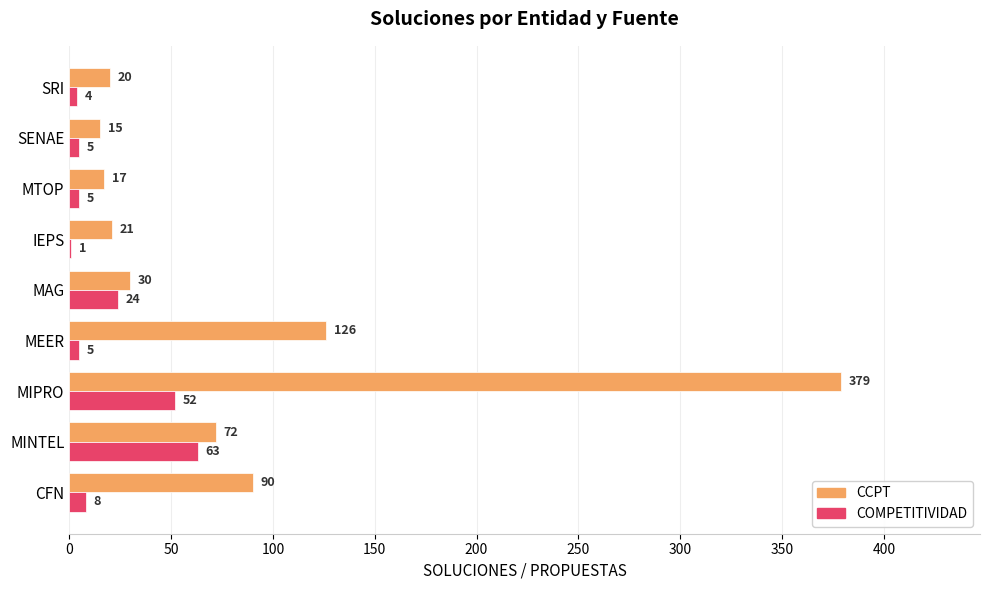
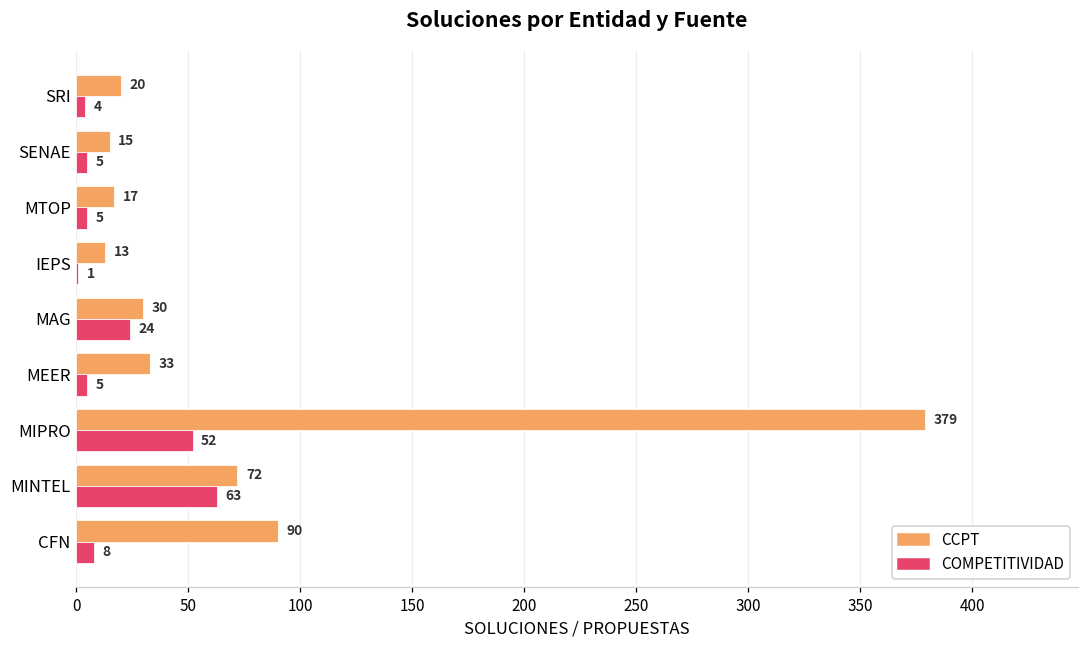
  {
    "CCPT": {
      "SRI": 20,
      "SENAE": 15,
      "MTOP": 17,
-     "IEPS": 21,
+     "IEPS": 13,
      "MAG": 30,
-     "MEER": 126,
+     "MEER": 33,
      "MIPRO": 379,
      "MINTEL": 72,
      "CFN": 90
    },
    "COMPETITIVIDAD": {
      "SRI": 4,
      "SENAE": 5,
      "MTOP": 5,
      "IEPS": 1,
      "MAG": 24,
      "MEER": 5,
      "MIPRO": 52,
      "MINTEL": 63,
      "CFN": 8
    }
  }
